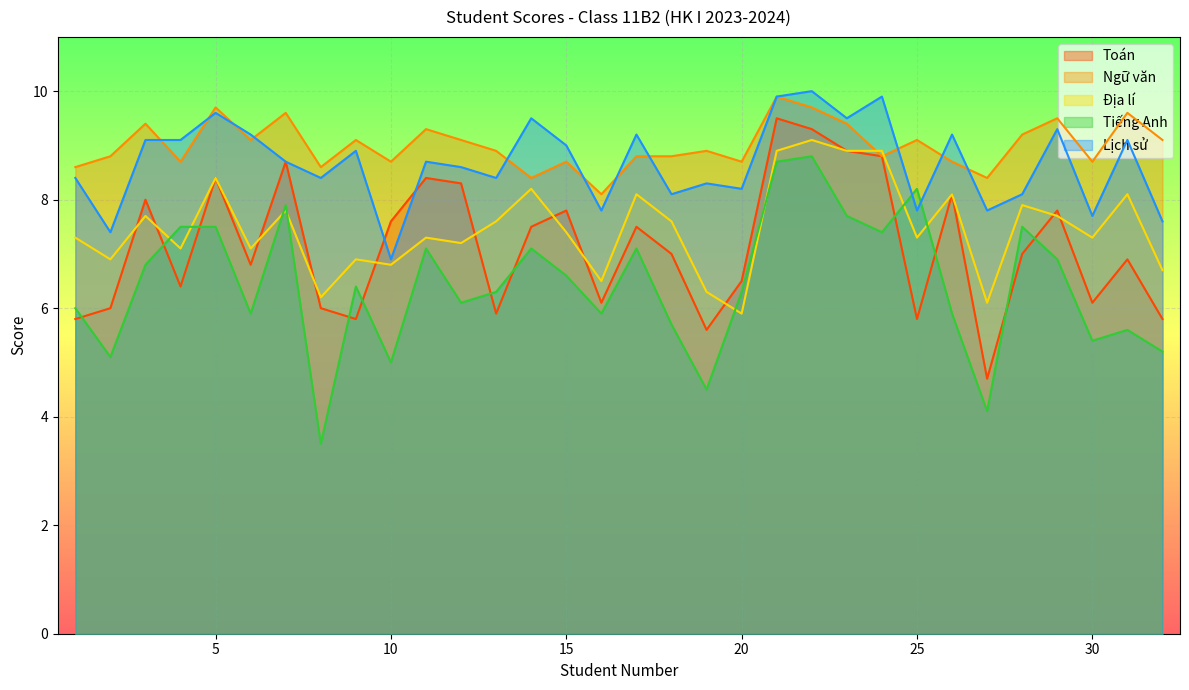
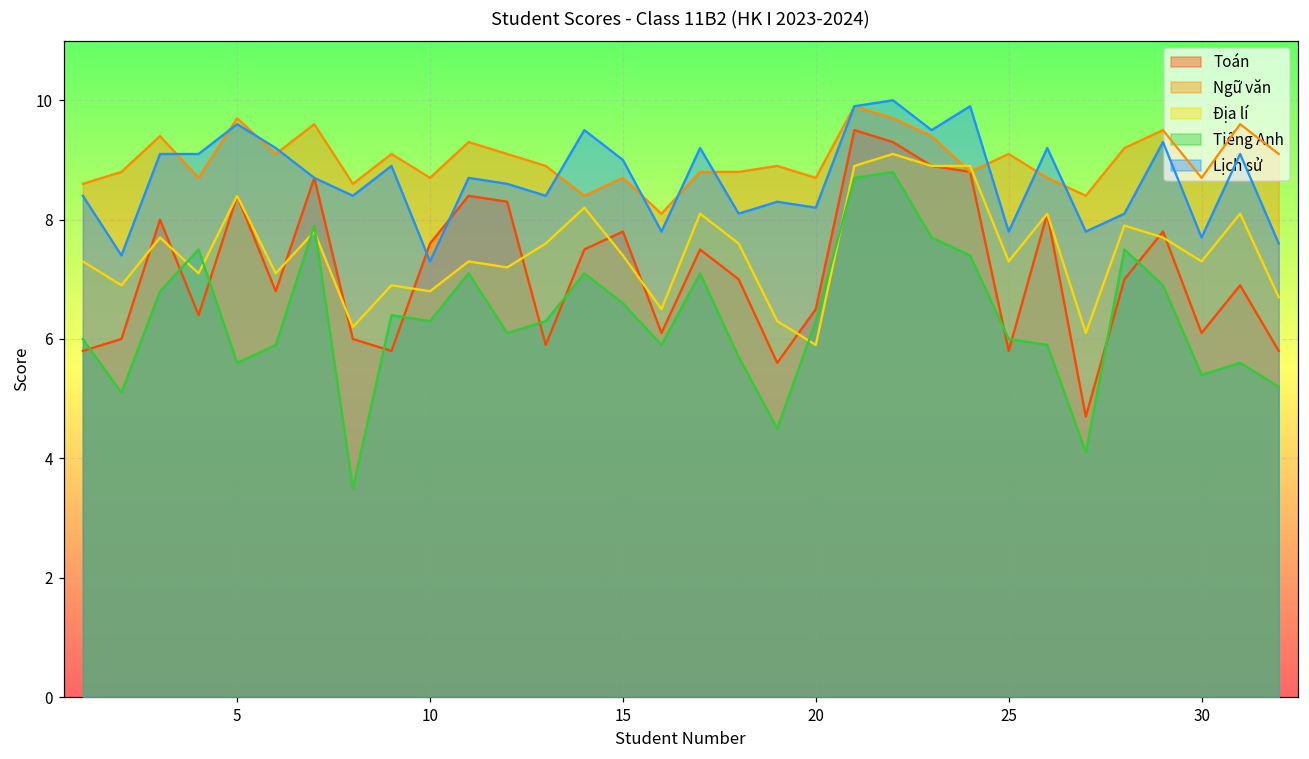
  {
    "Tiếng Anh": {
-     "5": 7.5,
-     "10": 5.0,
+     "5": 5.6,
+     "10": 6.3,
      "15": 6.6,
      "20": 6.3,
-     "25": 8.2,
+     "25": 6.0,
      "30": 5.4
    },
    "Lịch sử": {
      "5": 9.6,
-     "10": 6.9,
+     "10": 7.3,
      "15": 9.0,
      "20": 8.2,
      "25": 7.8,
      "30": 7.7
    }
  }
